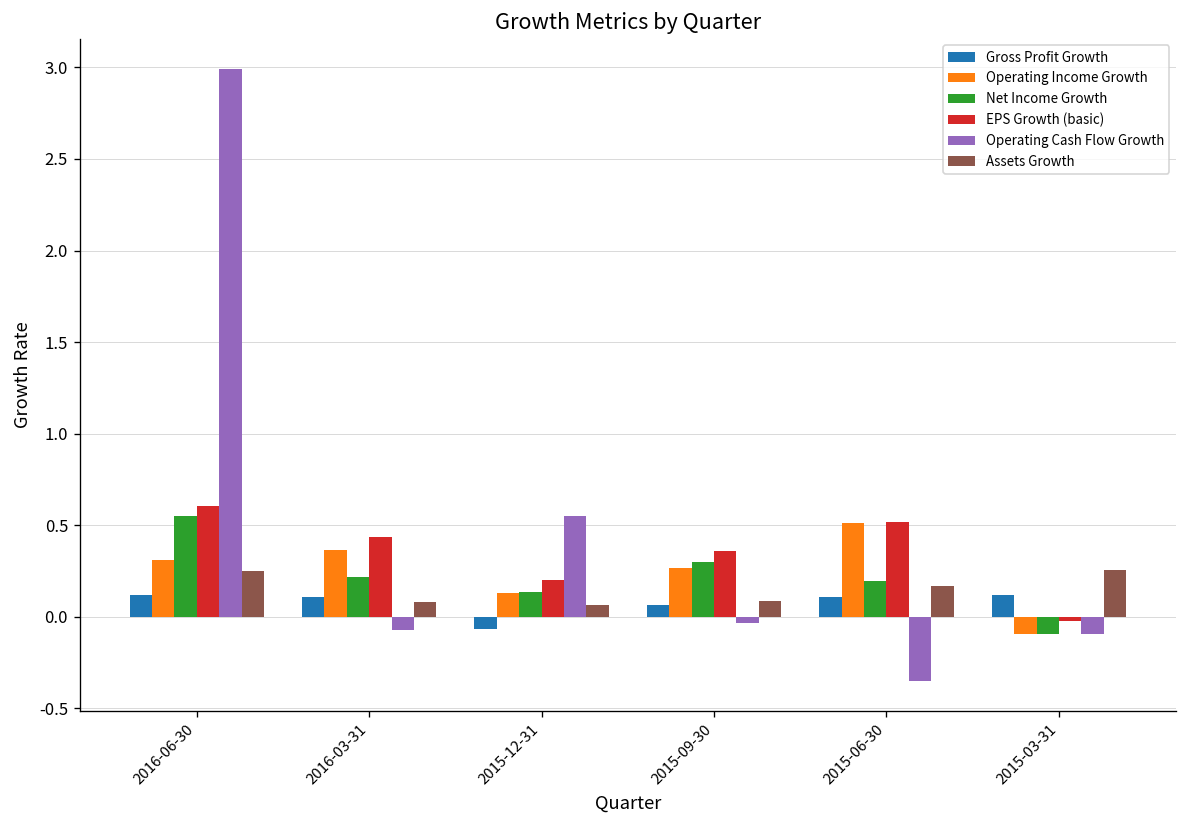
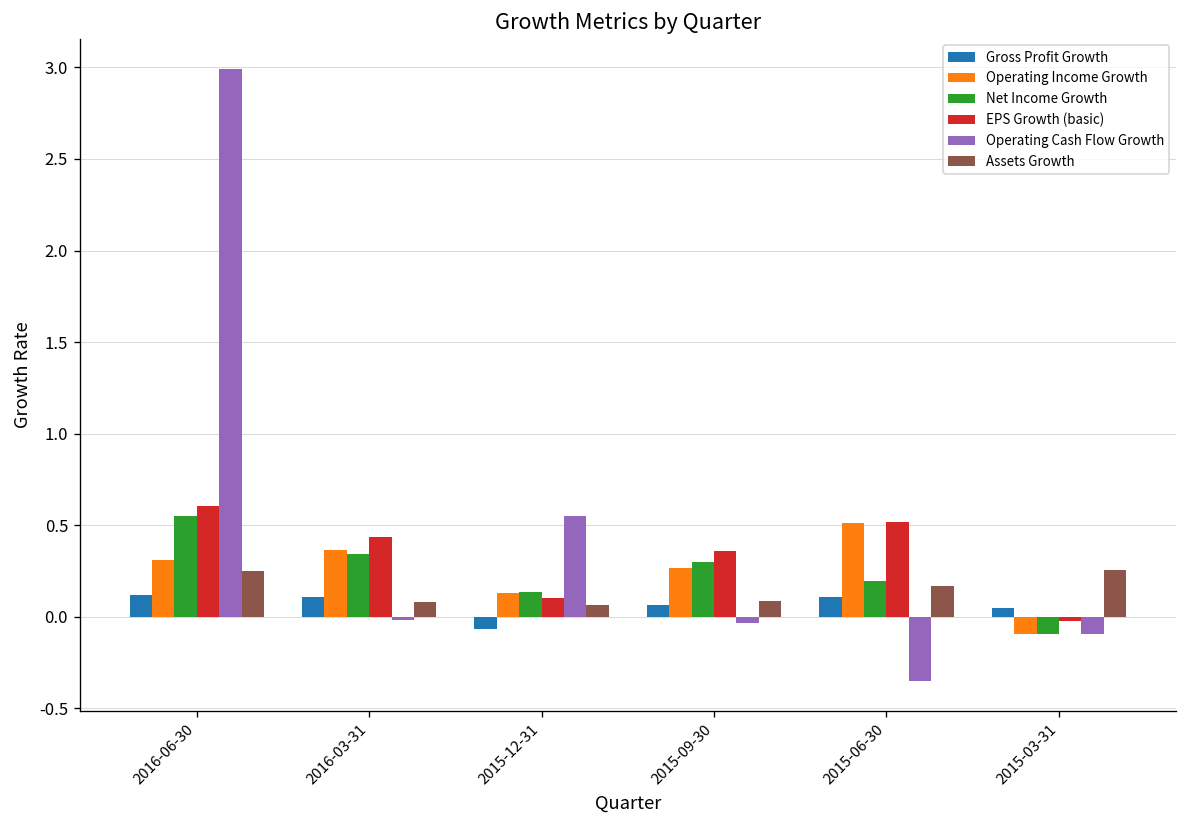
  {
    "Gross Profit Growth": {
      "2016-06-30": 0.12,
      "2016-03-31": 0.11,
      "2015-12-31": -0.07,
      "2015-09-30": 0.06,
      "2015-06-30": 0.11,
-     "2015-03-31": 0.12
+     "2015-03-31": 0.05
    },
    "Operating Income Growth": {
      "2016-06-30": 0.31,
      "2016-03-31": 0.36,
      "2015-12-31": 0.13,
      "2015-09-30": 0.26,
      "2015-06-30": 0.51,
      "2015-03-31": -0.09
    },
    "Net Income Growth": {
      "2016-06-30": 0.55,
-     "2016-03-31": 0.22,
+     "2016-03-31": 0.34,
      "2015-12-31": 0.14,
      "2015-09-30": 0.30,
      "2015-06-30": 0.20,
      "2015-03-31": -0.09
    },
    "EPS Growth (basic)": {
      "2016-06-30": 0.6,
      "2016-03-31": 0.44,
-     "2015-12-31": 0.2,
+     "2015-12-31": 0.1,
      "2015-09-30": 0.36,
      "2015-06-30": 0.52,
      "2015-03-31": -0.03
    },
    "Operating Cash Flow Growth": {
      "2016-06-30": 2.99,
-     "2016-03-31": -0.07,
+     "2016-03-31": -0.02,
      "2015-12-31": 0.55,
      "2015-09-30": -0.03,
      "2015-06-30": -0.35,
      "2015-03-31": -0.10
    },
    "Assets Growth": {
      "2016-06-30": 0.25,
      "2016-03-31": 0.08,
      "2015-12-31": 0.07,
      "2015-09-30": 0.09,
      "2015-06-30": 0.17,
      "2015-03-31": 0.25
    }
  }
